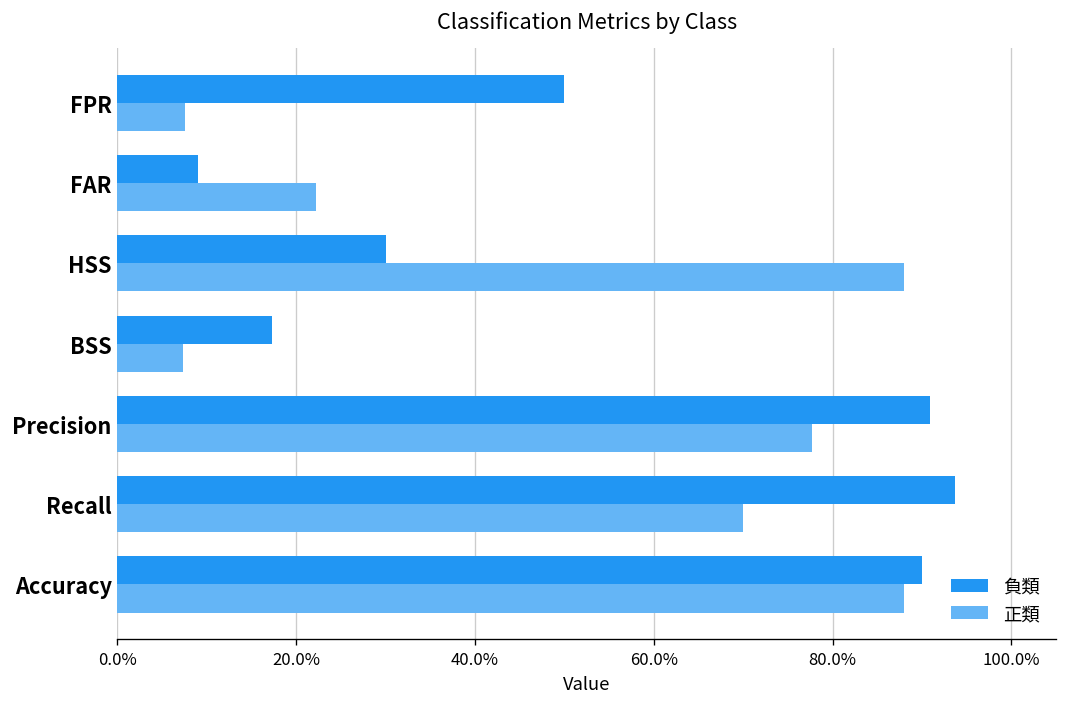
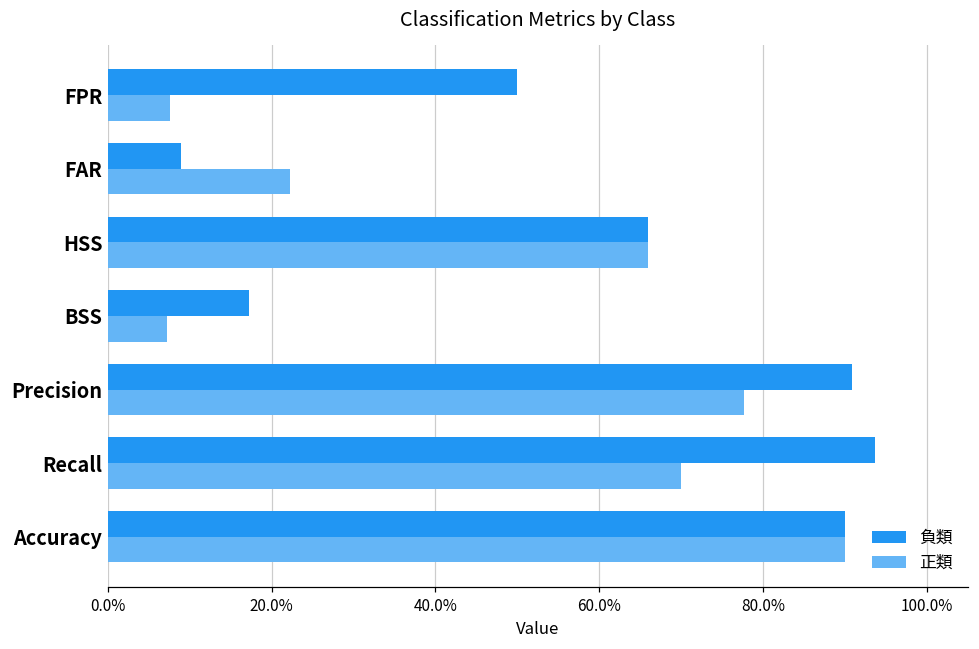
  {
    "負類": {
      "FPR": "50%",
      "FAR": "9%",
-     "HSS": "30%",
+     "HSS": "66%",
      "BSS": "17%",
      "Precision": "91%",
      "Recall": "94%",
      "Accuracy": "90%"
    },
    "正類": {
      "FPR": "8%",
      "FAR": "22%",
-     "HSS": "88%",
+     "HSS": "66%",
      "BSS": "7%",
      "Precision": "78%",
      "Recall": "70%",
-     "Accuracy": "88%"
+     "Accuracy": "90%"
    }
  }
